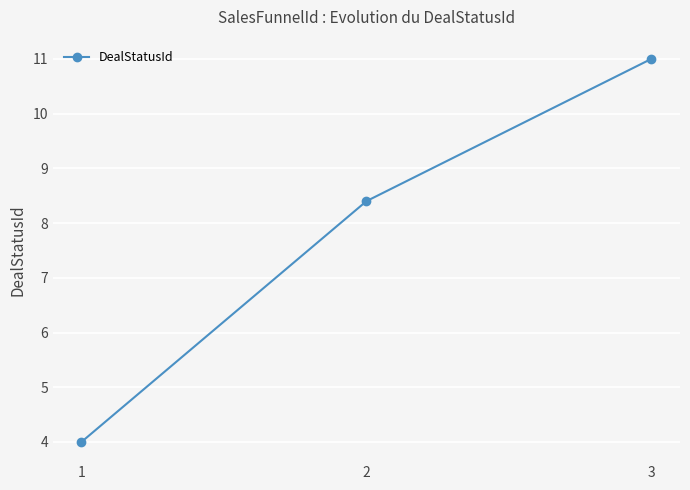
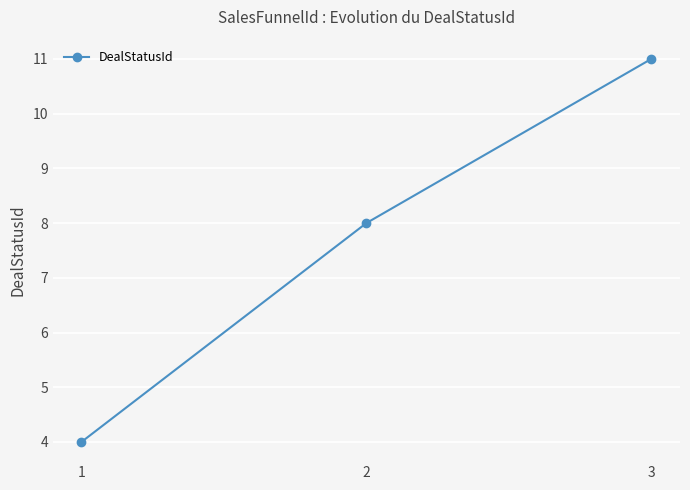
  {
    "1": 4.0,
-   "2": 8.4,
+   "2": 8.0,
    "3": 11.0
  }
